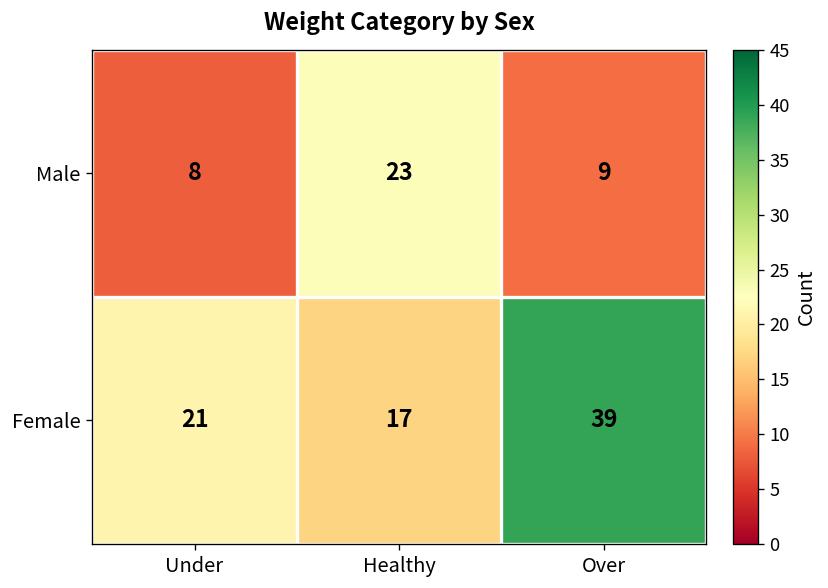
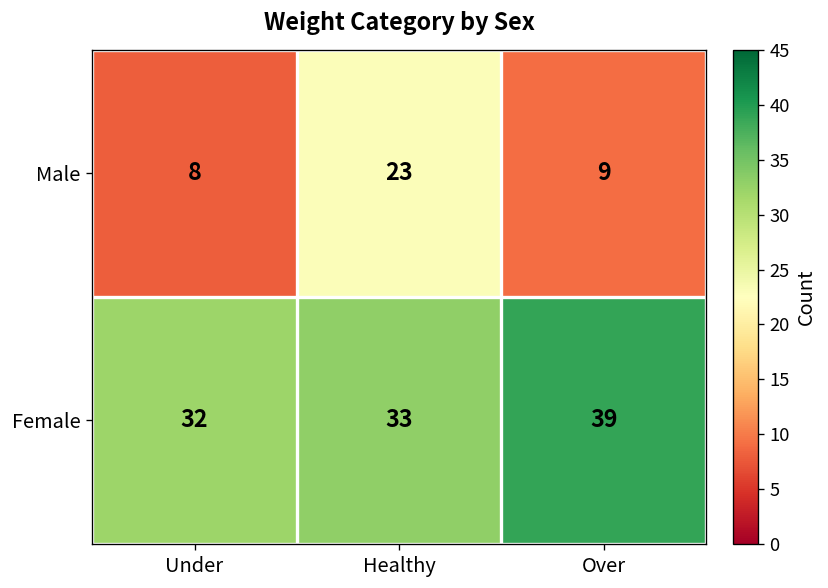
  {
    "Male": {
      "Under": 8,
      "Healthy": 23,
      "Over": 9
    },
    "Female": {
-     "Under": 21,
-     "Healthy": 17,
+     "Under": 32,
+     "Healthy": 33,
      "Over": 39
    }
  }
